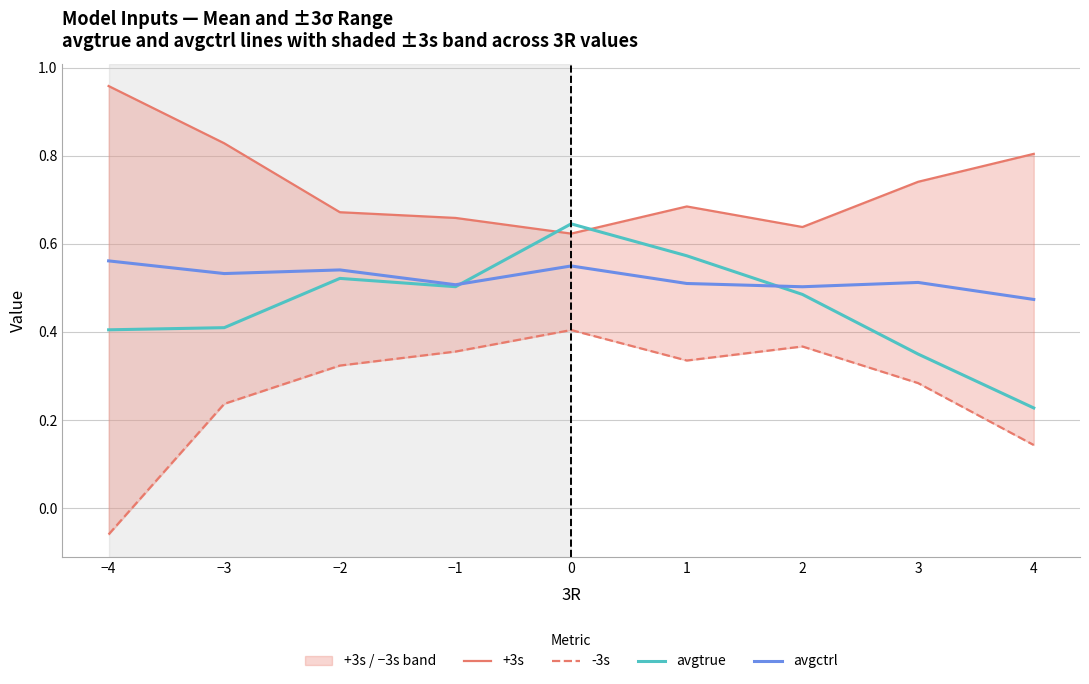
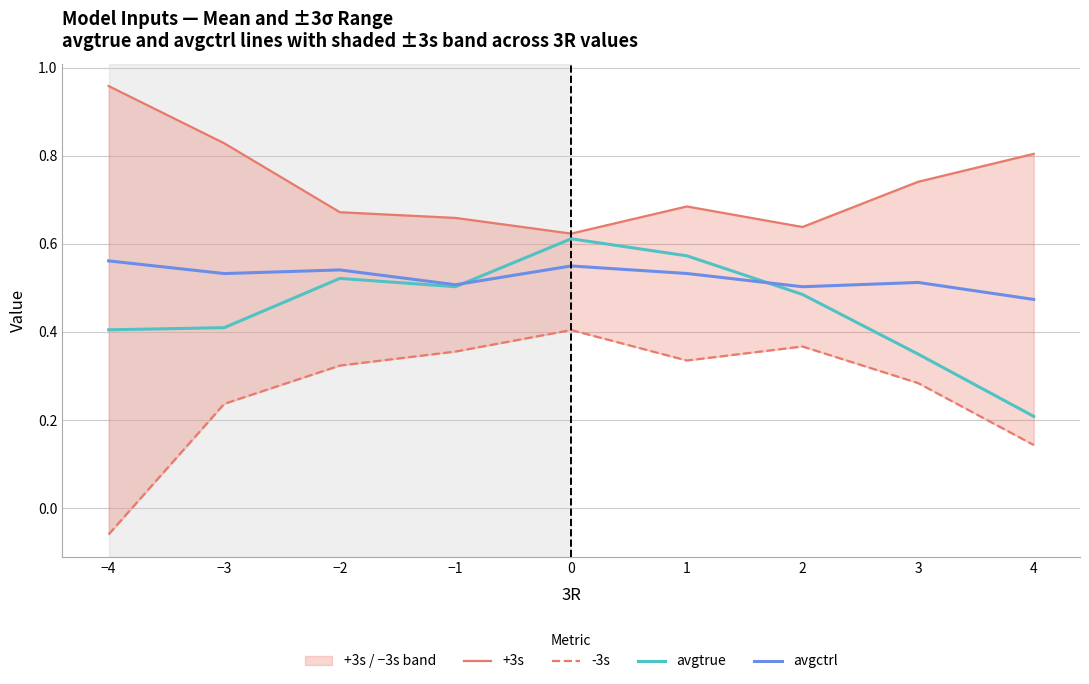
  {
    "avgtrue": {
      "−4": 0.40,
      "−3": 0.41,
      "−2": 0.52,
-     "0": 0.65,
+     "0": 0.61,
      "1": 0.57,
      "2": 0.49,
      "3": 0.35,
-     "4": 0.23
+     "4": 0.21
    },
    "avgctrl": {
      "−4": 0.56,
      "−3": 0.53,
      "−2": 0.54,
      "0": 0.55,
-     "1": 0.51,
+     "1": 0.53,
      "2": 0.50,
      "3": 0.51,
      "4": 0.47
    }
  }
